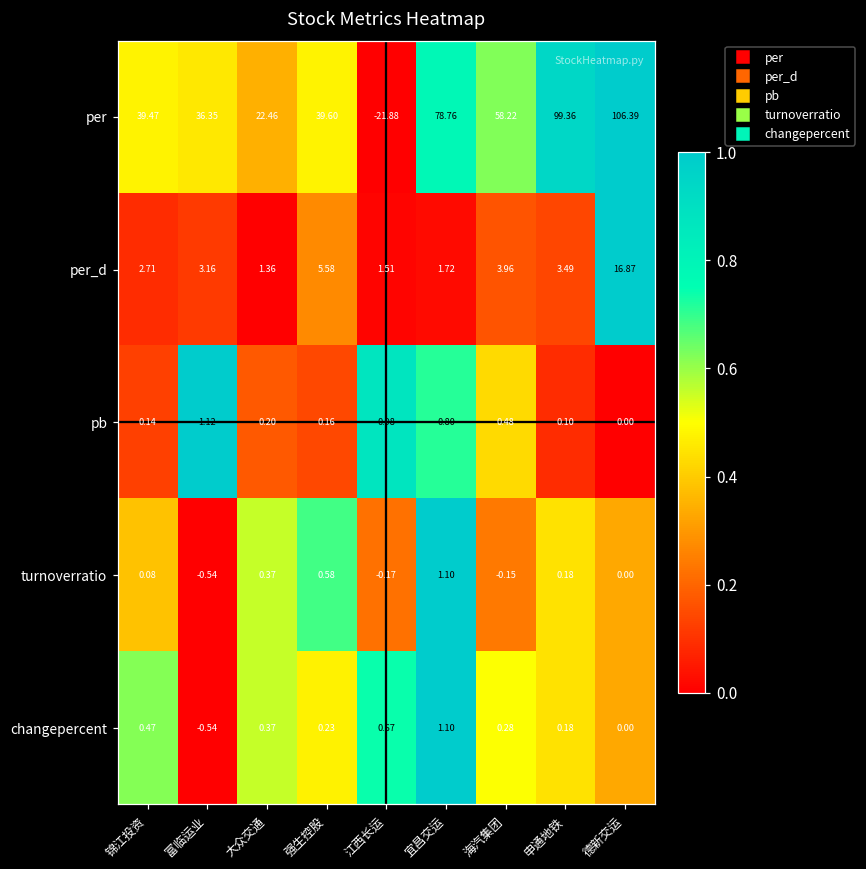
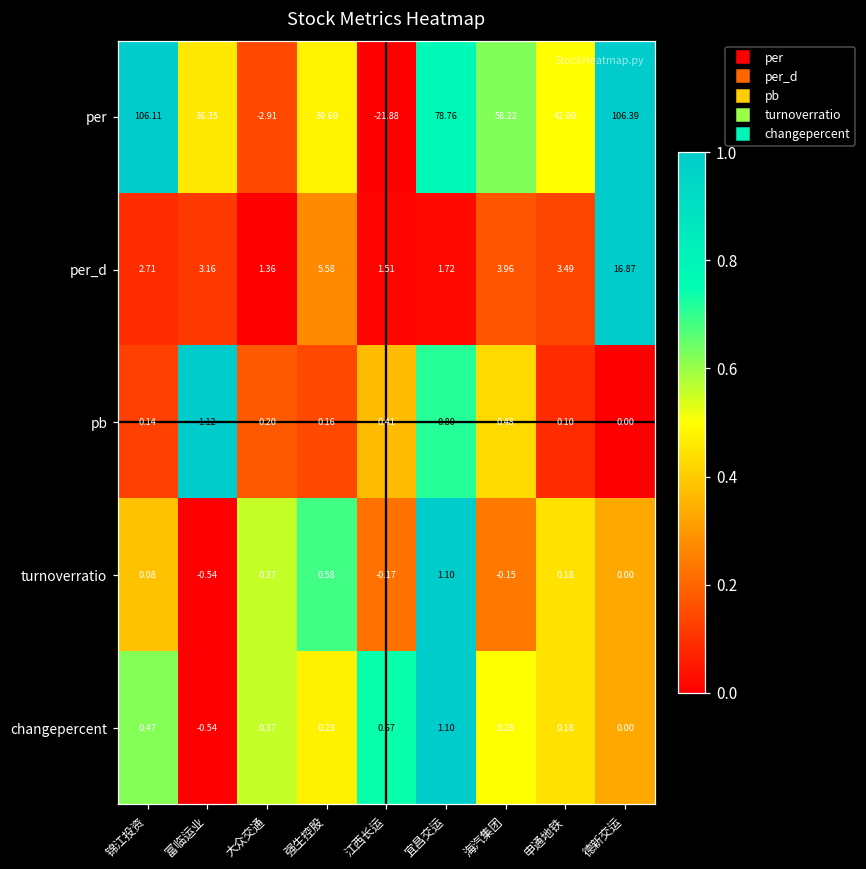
  {
    "per": {
-     "锦江投资": 39.47,
+     "锦江投资": 106.11,
      "富临运业": 36.35,
-     "大众交通": 22.46,
+     "大众交通": -2.91,
      "强生控股": 39.60,
      "江西长运": -21.88,
      "宜昌交运": 78.76,
      "海汽集团": 58.22,
-     "申通地铁": 99.36
+     "申通地铁": 42.00
    },
    "per_d": {
      "锦江投资": 2.71,
      "富临运业": 3.16,
      "大众交通": 1.36,
      "强生控股": 5.58,
      "江西长运": 1.51,
      "宜昌交运": 1.72,
      "海汽集团": 3.96,
      "申通地铁": 3.49,
      "德新交运": 16.87
    },
    "pb": {
      "锦江投资": 0.14,
      "富临运业": 1.12,
      "大众交通": 0.20,
      "强生控股": 0.16,
-     "江西长运": 0.98,
+     "江西长运": 0.41,
      "宜昌交运": 0.80,
      "海汽集团": 0.48,
      "申通地铁": 0.10,
      "德新交运": 0.00
    },
    "turnoverratio": {
      "锦江投资": 0.08,
      "富临运业": -0.54,
      "大众交通": 0.37,
      "强生控股": 0.58,
      "江西长运": -0.17,
      "宜昌交运": 1.10,
      "海汽集团": -0.15,
      "申通地铁": 0.18,
      "德新交运": 0.00
    },
    "changepercent": {
      "锦江投资": 0.47,
      "富临运业": -0.54,
      "大众交通": 0.37,
      "强生控股": 0.23,
      "江西长运": 0.67,
      "宜昌交运": 1.10,
      "海汽集团": 0.28,
      "申通地铁": 0.18,
      "德新交运": 0.00
    }
  }
